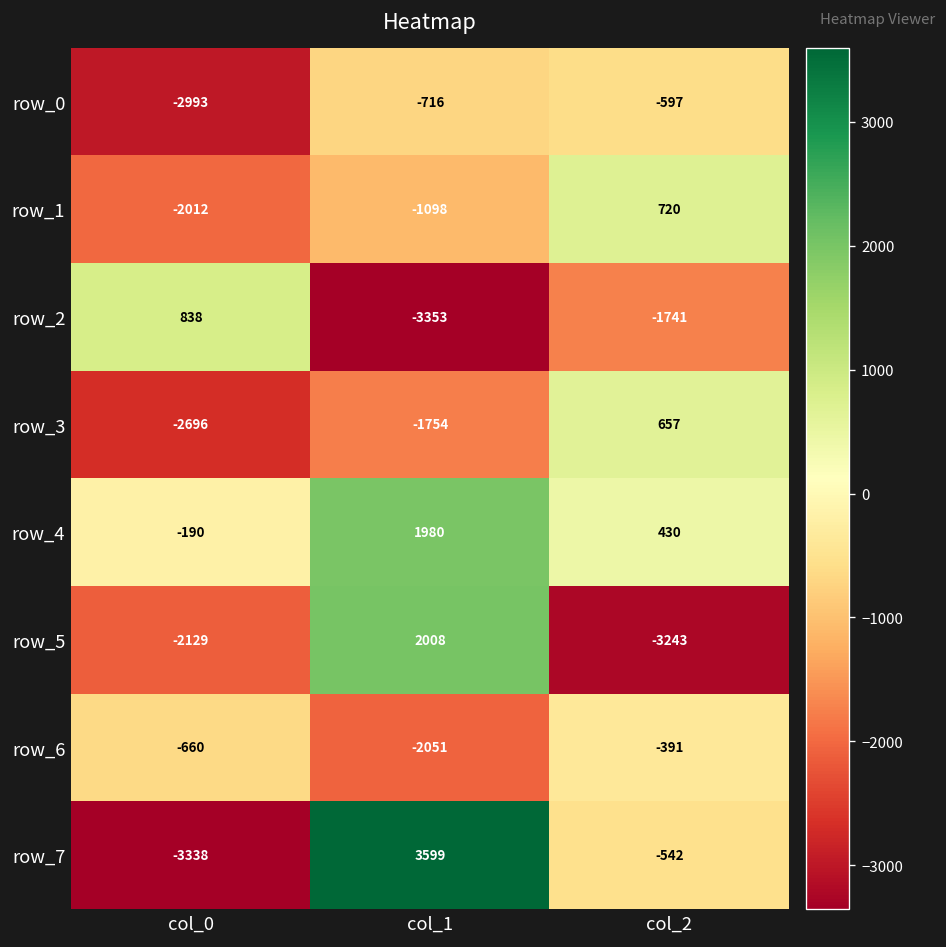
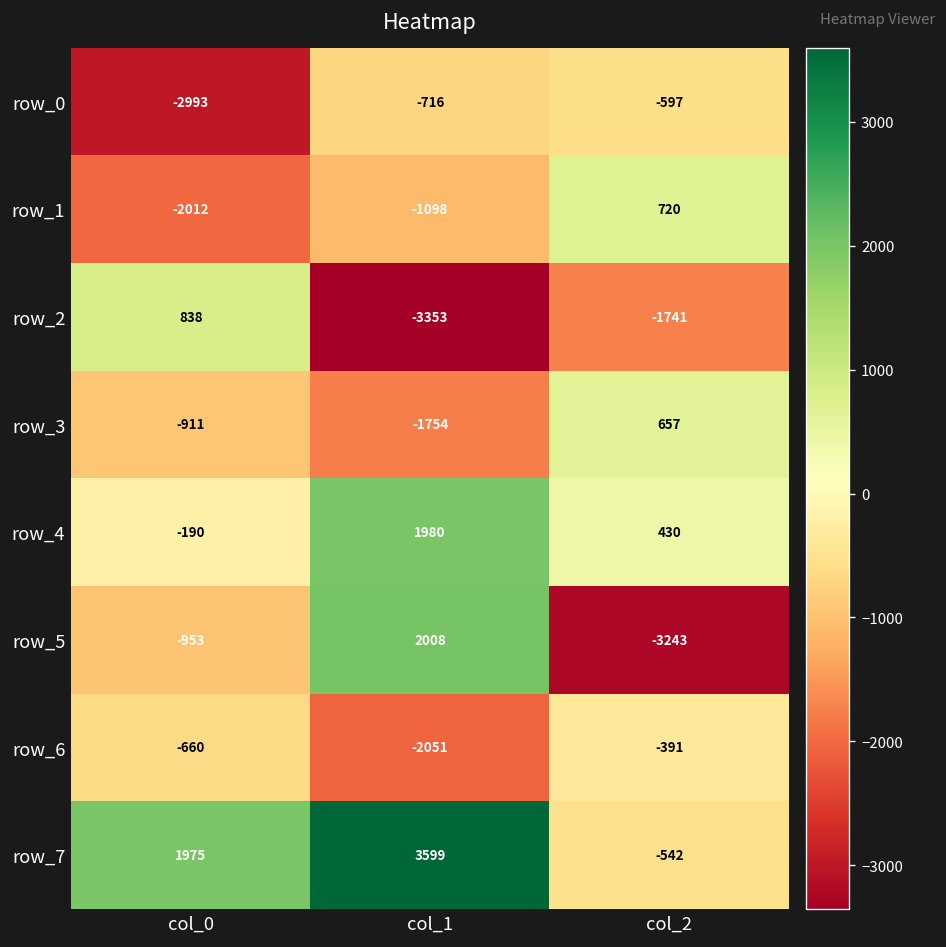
  {
    "row_0": {
      "col_0": -2993,
      "col_1": -716,
      "col_2": -597
    },
    "row_1": {
      "col_0": -2012,
      "col_1": -1098,
      "col_2": 720
    },
    "row_2": {
      "col_0": 838,
      "col_1": -3353,
      "col_2": -1741
    },
    "row_3": {
-     "col_0": -2696,
+     "col_0": -911,
      "col_1": -1754,
      "col_2": 657
    },
    "row_4": {
      "col_0": -190,
      "col_1": 1980,
      "col_2": 430
    },
    "row_5": {
-     "col_0": -2129,
+     "col_0": -953,
      "col_1": 2008,
      "col_2": -3243
    },
    "row_6": {
      "col_0": -660,
      "col_1": -2051,
      "col_2": -391
    },
    "row_7": {
-     "col_0": -3338,
+     "col_0": 1975,
      "col_1": 3599,
      "col_2": -542
    }
  }
